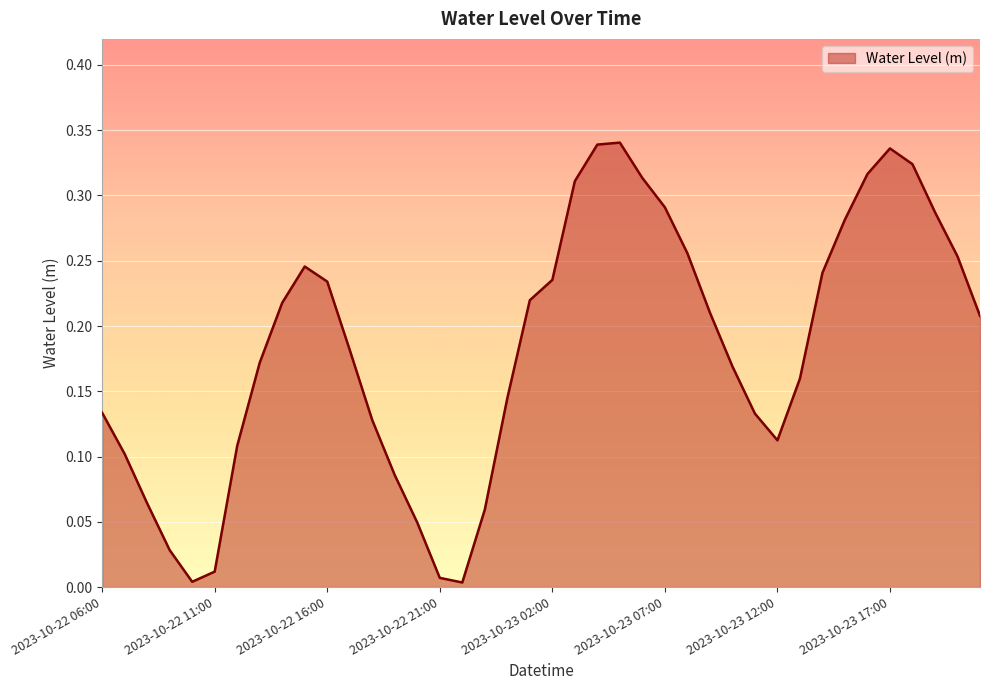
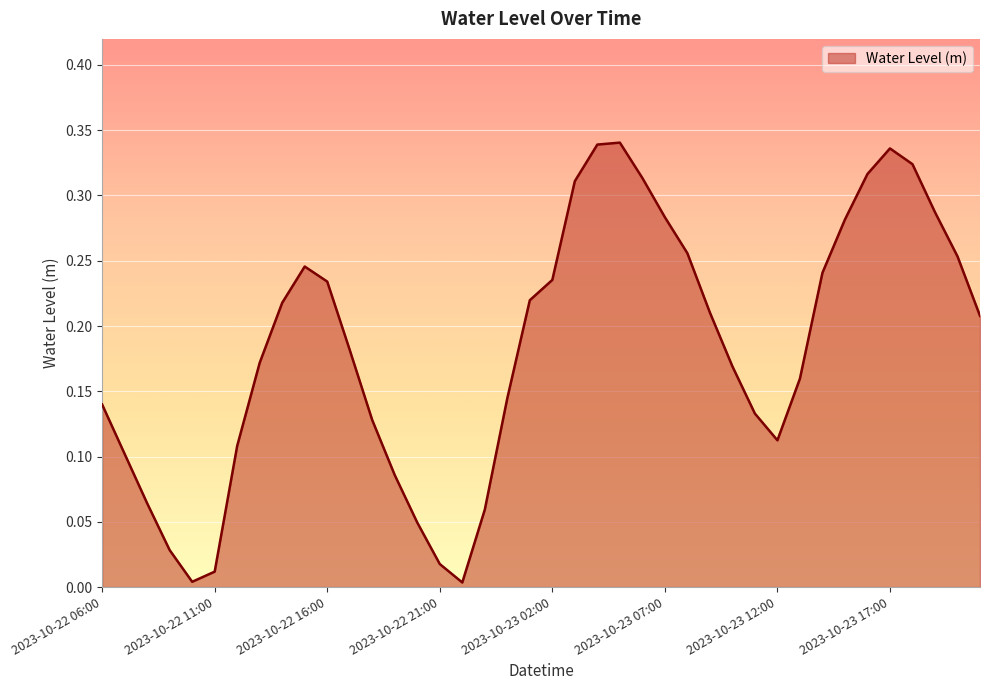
  {
-   "2023-10-22 06:00": 0.134,
+   "2023-10-22 06:00": 0.140,
    "2023-10-22 11:00": 0.012,
    "2023-10-22 16:00": 0.234,
-   "2023-10-22 21:00": 0.007,
+   "2023-10-22 21:00": 0.018,
    "2023-10-23 02:00": 0.235,
-   "2023-10-23 07:00": 0.291,
+   "2023-10-23 07:00": 0.283,
    "2023-10-23 12:00": 0.112,
    "2023-10-23 17:00": 0.336
  }
